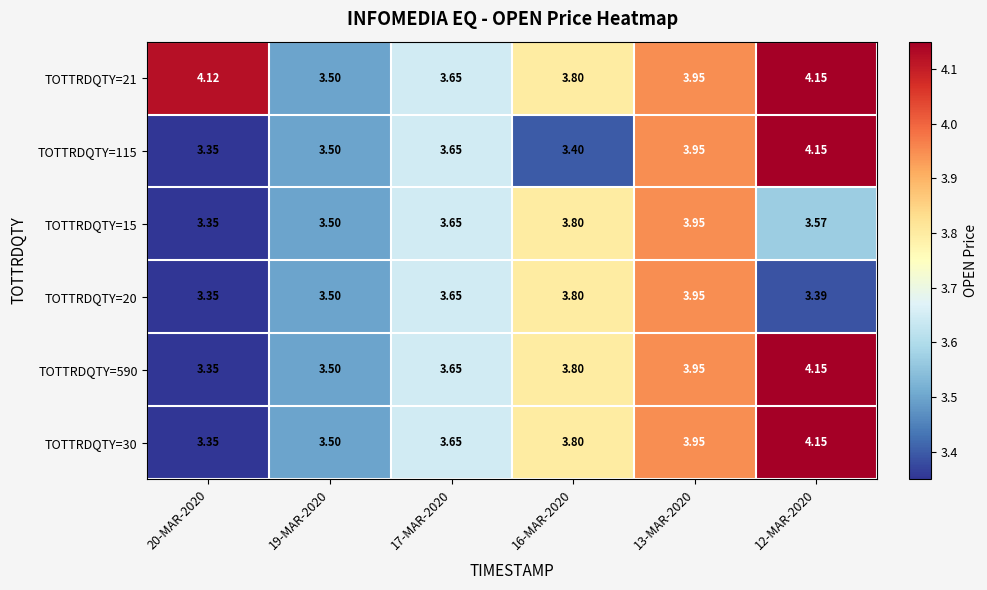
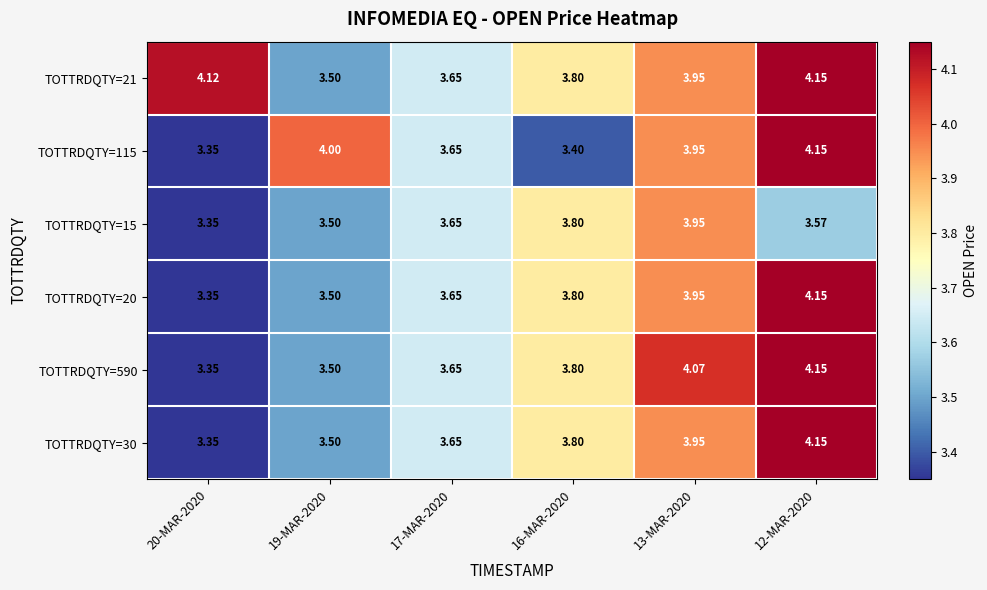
  {
    "TOTTRDQTY=21": {
      "20-MAR-2020": 4.12,
      "19-MAR-2020": 3.50,
      "17-MAR-2020": 3.65,
      "16-MAR-2020": 3.80,
      "13-MAR-2020": 3.95,
      "12-MAR-2020": 4.15
    },
    "TOTTRDQTY=115": {
      "20-MAR-2020": 3.35,
-     "19-MAR-2020": 3.50,
+     "19-MAR-2020": 4.00,
      "17-MAR-2020": 3.65,
      "16-MAR-2020": 3.40,
      "13-MAR-2020": 3.95,
      "12-MAR-2020": 4.15
    },
    "TOTTRDQTY=15": {
      "20-MAR-2020": 3.35,
      "19-MAR-2020": 3.50,
      "17-MAR-2020": 3.65,
      "16-MAR-2020": 3.80,
      "13-MAR-2020": 3.95,
      "12-MAR-2020": 3.57
    },
    "TOTTRDQTY=20": {
      "20-MAR-2020": 3.35,
      "19-MAR-2020": 3.50,
      "17-MAR-2020": 3.65,
      "16-MAR-2020": 3.80,
      "13-MAR-2020": 3.95,
-     "12-MAR-2020": 3.39
+     "12-MAR-2020": 4.15
    },
    "TOTTRDQTY=590": {
      "20-MAR-2020": 3.35,
      "19-MAR-2020": 3.50,
      "17-MAR-2020": 3.65,
      "16-MAR-2020": 3.80,
-     "13-MAR-2020": 3.95,
+     "13-MAR-2020": 4.07,
      "12-MAR-2020": 4.15
    },
    "TOTTRDQTY=30": {
      "20-MAR-2020": 3.35,
      "19-MAR-2020": 3.50,
      "17-MAR-2020": 3.65,
      "16-MAR-2020": 3.80,
      "13-MAR-2020": 3.95,
      "12-MAR-2020": 4.15
    }
  }
